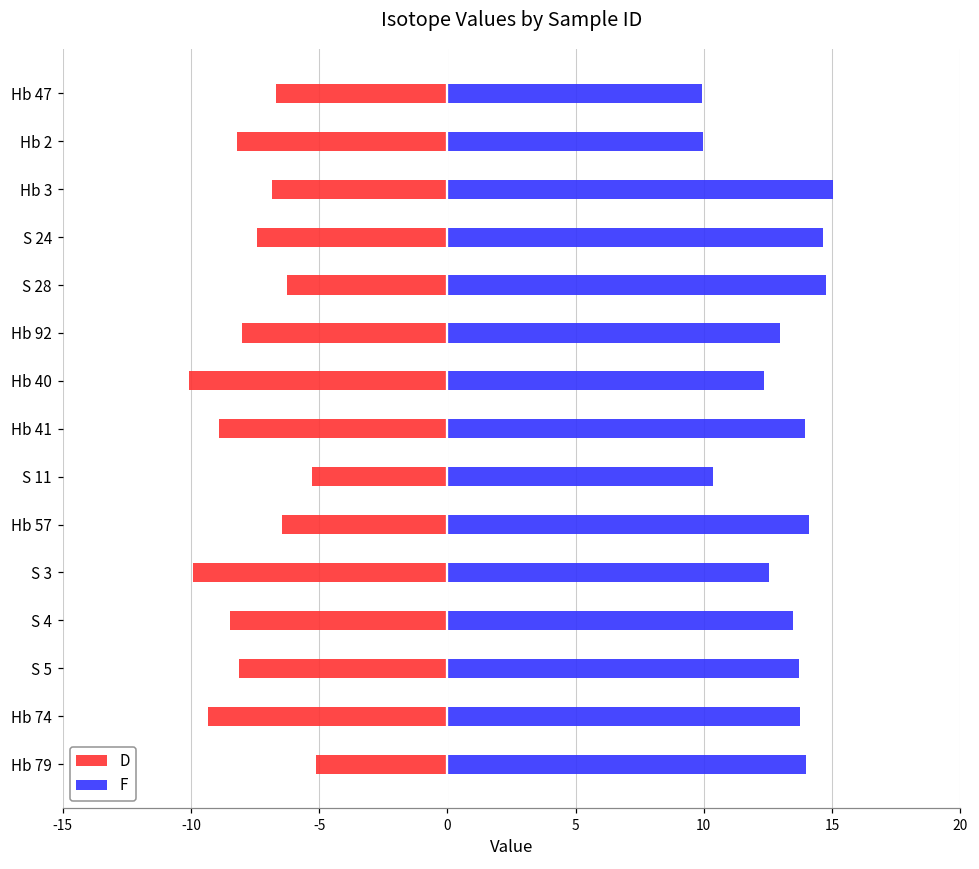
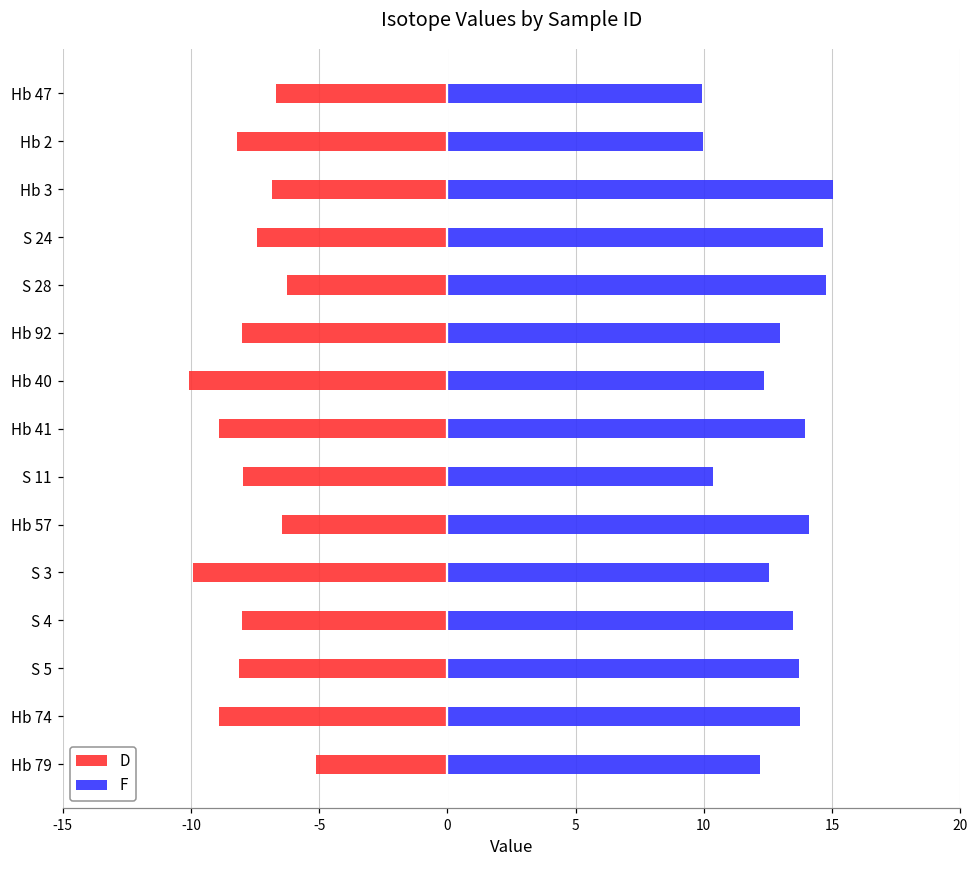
  {
    "D": {
      "Hb 47": -6.7,
      "Hb 2": -8.2,
      "Hb 3": -6.9,
      "S 24": -7.4,
      "S 28": -6.3,
      "Hb 92": -8.0,
      "Hb 40": -10.1,
      "Hb 41": -8.9,
-     "S 11": -5.3,
+     "S 11": -8.0,
      "Hb 57": -6.4,
      "S 3": -9.9,
-     "S 4": -8.5,
+     "S 4": -8.0,
      "S 5": -8.1,
-     "Hb 74": -9.3,
+     "Hb 74": -8.9,
      "Hb 79": -5.1
    },
    "F": {
      "Hb 47": 9.9,
      "Hb 2": 10.0,
      "Hb 3": 15.1,
      "S 24": 14.7,
      "S 28": 14.8,
      "Hb 92": 13.0,
      "Hb 40": 12.3,
      "Hb 41": 14.0,
      "S 11": 10.4,
      "Hb 57": 14.1,
      "S 3": 12.5,
      "S 4": 13.5,
      "S 5": 13.7,
      "Hb 74": 13.8,
-     "Hb 79": 14.0
+     "Hb 79": 12.2
    }
  }
